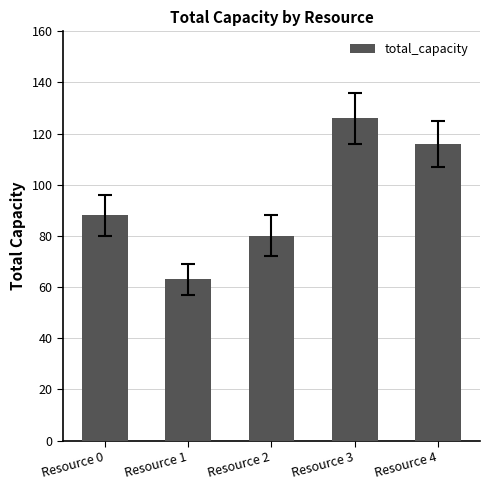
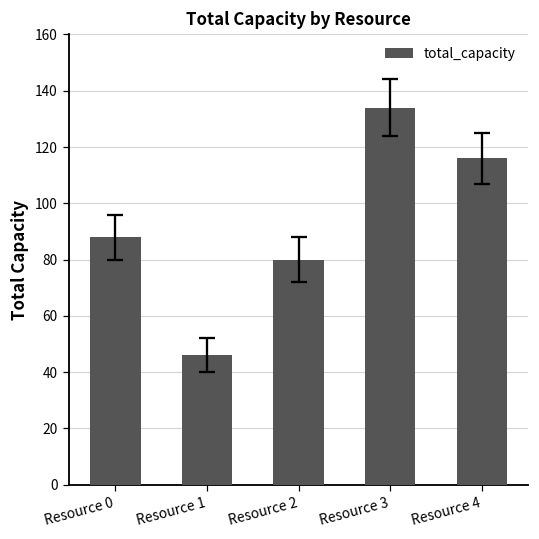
  {
    "total_capacity": {
      "Resource 0": 88,
-     "Resource 1": 63,
+     "Resource 1": 46,
      "Resource 2": 80,
-     "Resource 3": 126,
+     "Resource 3": 134,
      "Resource 4": 116
    }
  }
